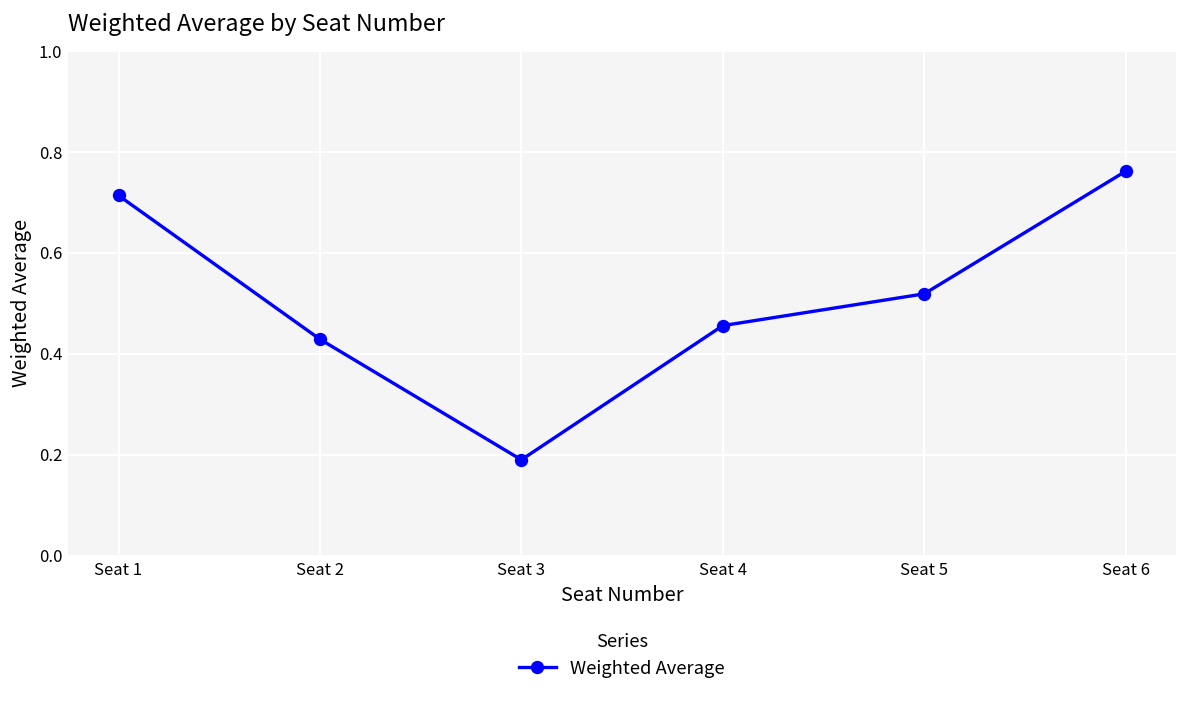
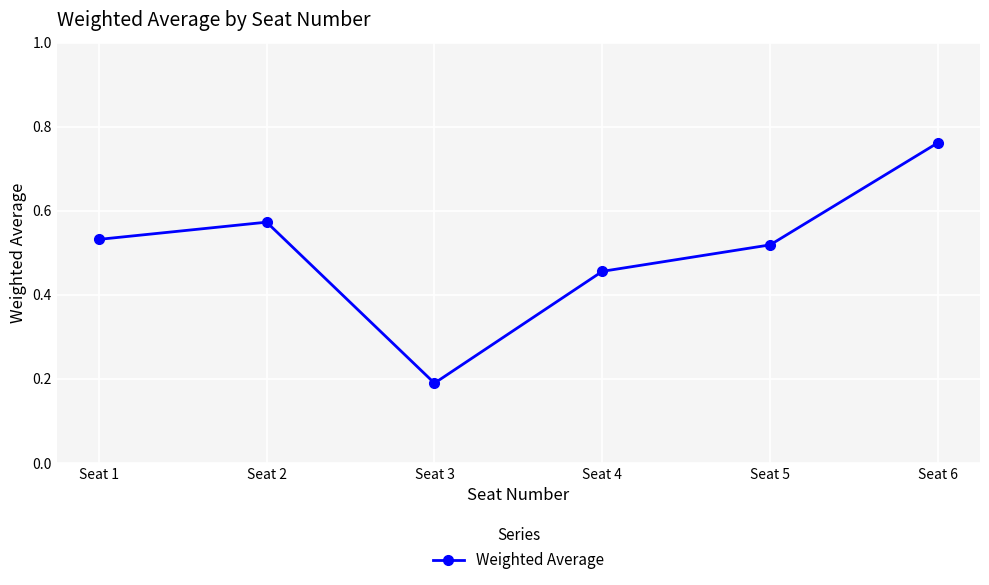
  {
-   "Seat 1": 0.71,
-   "Seat 2": 0.43,
+   "Seat 1": 0.53,
+   "Seat 2": 0.57,
    "Seat 3": 0.19,
    "Seat 4": 0.46,
    "Seat 5": 0.52,
    "Seat 6": 0.76
  }
